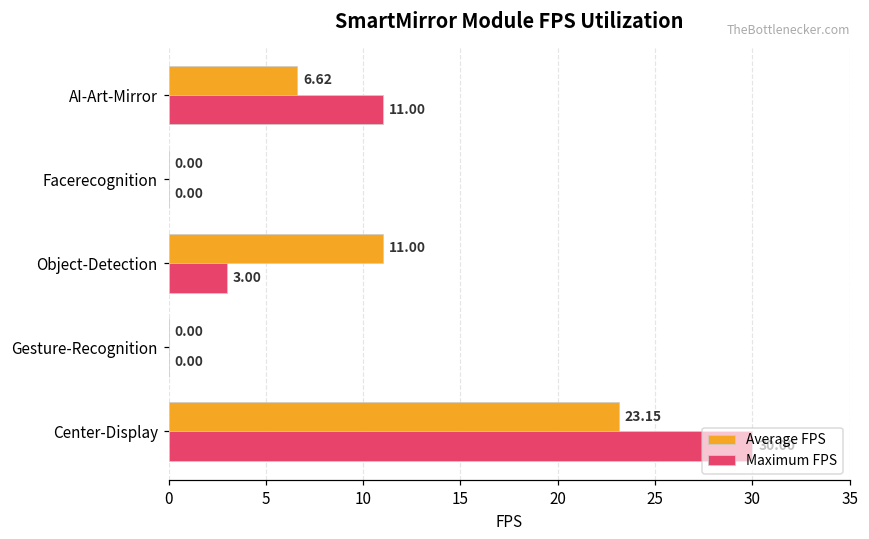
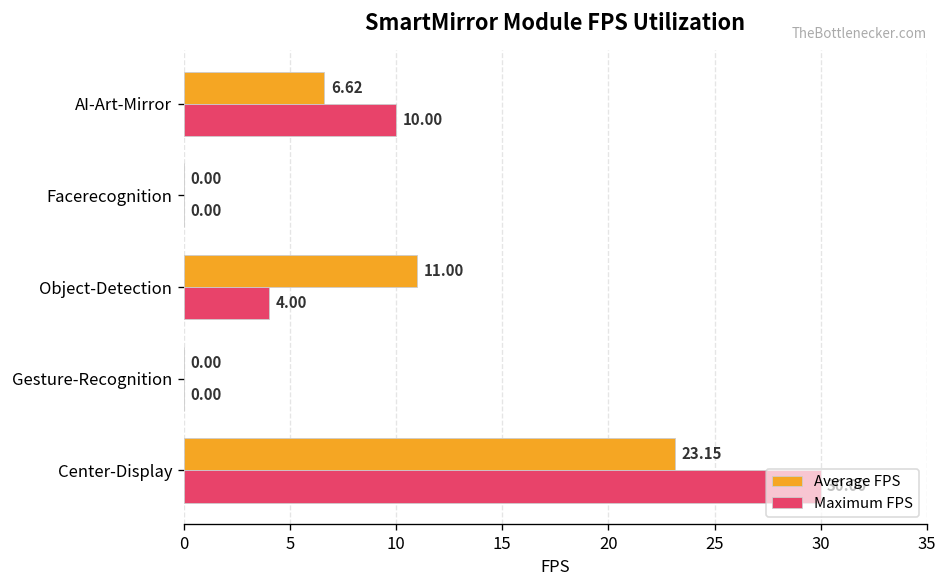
  {
    "Average FPS": {
      "AI-Art-Mirror": 6.62,
      "Facerecognition": 0.00,
      "Object-Detection": 11.00,
      "Gesture-Recognition": 0.00,
      "Center-Display": 23.15
    },
    "Maximum FPS": {
-     "AI-Art-Mirror": 11.00,
+     "AI-Art-Mirror": 10.00,
      "Facerecognition": 0.00,
-     "Object-Detection": 3.00,
+     "Object-Detection": 4.00,
      "Gesture-Recognition": 0.00
    }
  }
